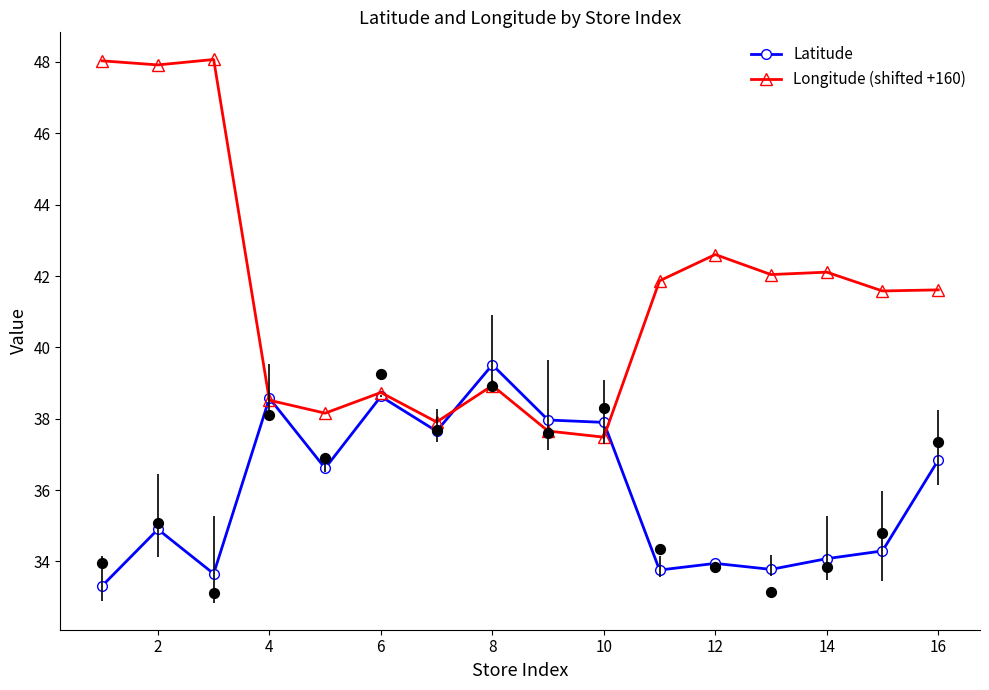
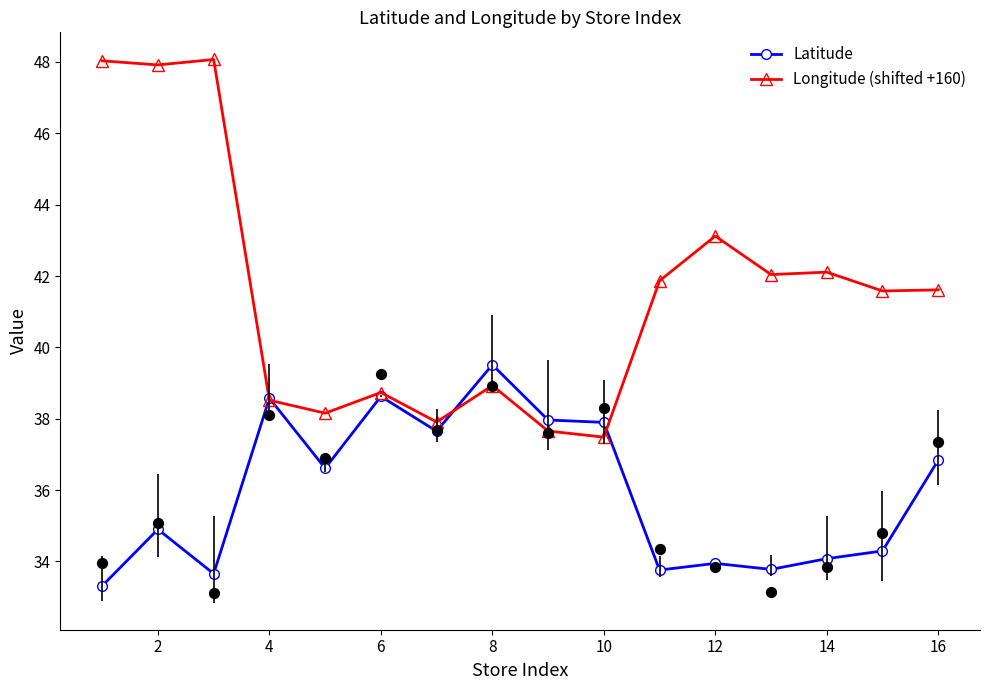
  {
    "Latitude": {
      "2": 34.9,
      "6": 38.6,
      "8": 39.5,
      "10": 37.9,
      "12": 33.9,
      "14": 34.1,
      "16": 36.8
    },
    "Longitude (shifted +160)": {
      "2": 47.9,
      "6": 38.7,
      "10": 37.5,
-     "12": 42.6,
+     "12": 43.1,
      "14": 42.1,
      "16": 41.6
    }
  }
